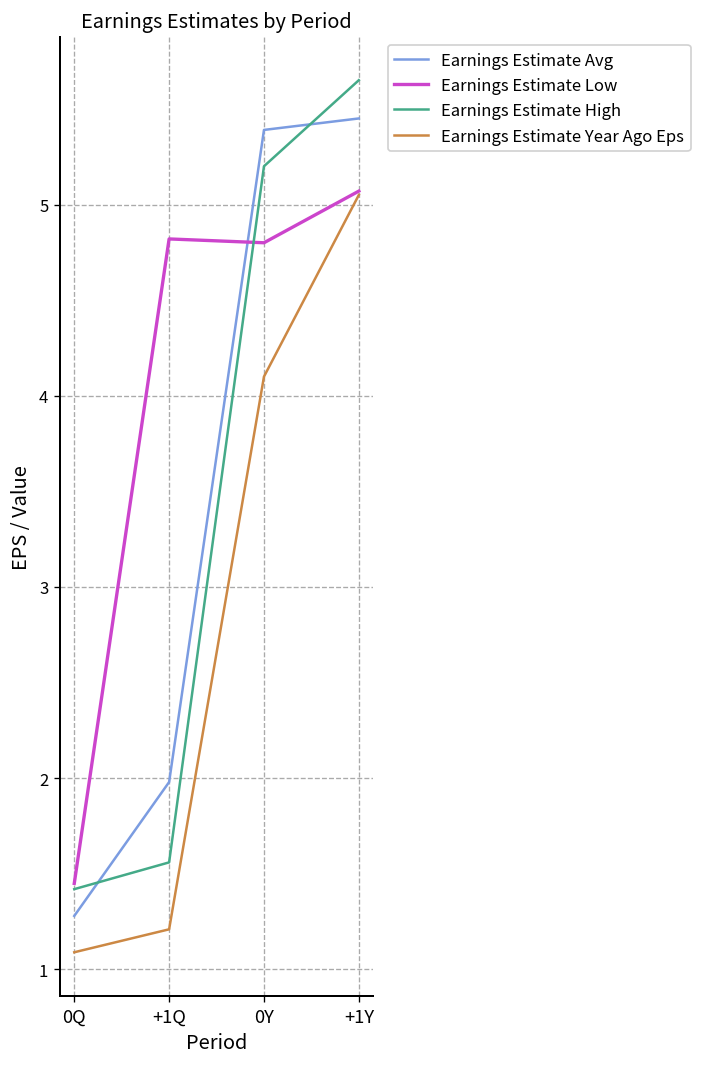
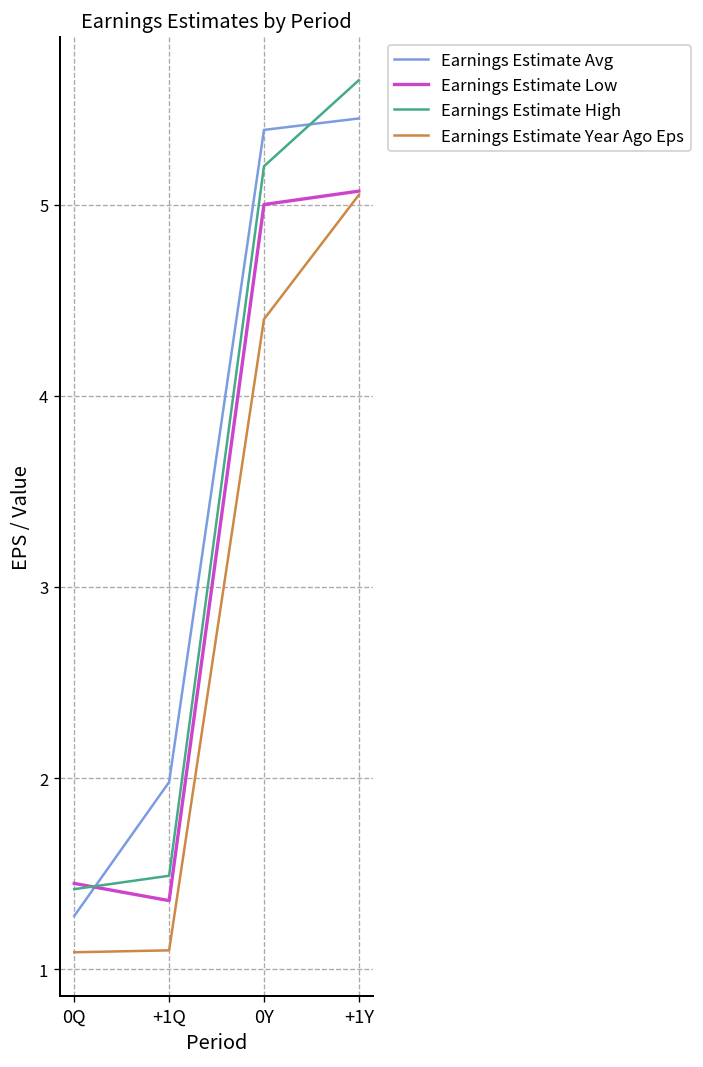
  {
    "Earnings Estimate Avg": {
      "0Q": 1.28,
      "+1Q": 1.98,
      "0Y": 5.39,
      "+1Y": 5.45
    },
    "Earnings Estimate Low": {
      "0Q": 1.45,
-     "+1Q": 4.82,
-     "0Y": 4.8,
+     "+1Q": 1.36,
+     "0Y": 5.0,
      "+1Y": 5.07
    },
    "Earnings Estimate High": {
      "0Q": 1.42,
-     "+1Q": 1.56,
+     "+1Q": 1.49,
      "0Y": 5.20,
      "+1Y": 5.65
    },
    "Earnings Estimate Year Ago Eps": {
      "0Q": 1.09,
-     "+1Q": 1.21,
-     "0Y": 4.1,
+     "+1Q": 1.10,
+     "0Y": 4.4,
      "+1Y": 5.05
    }
  }
